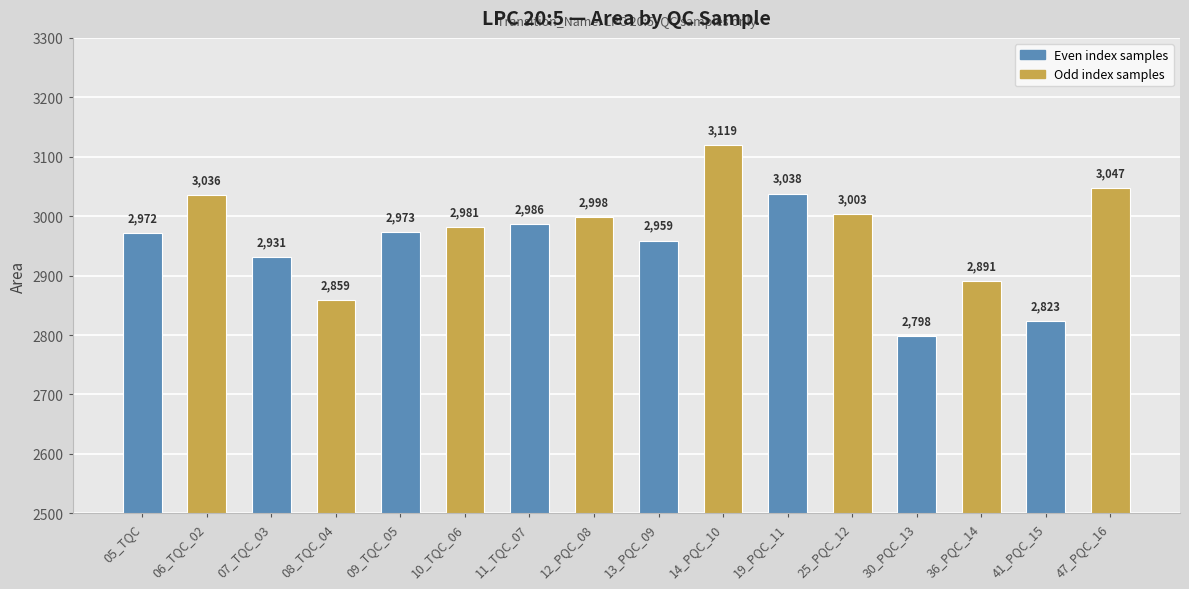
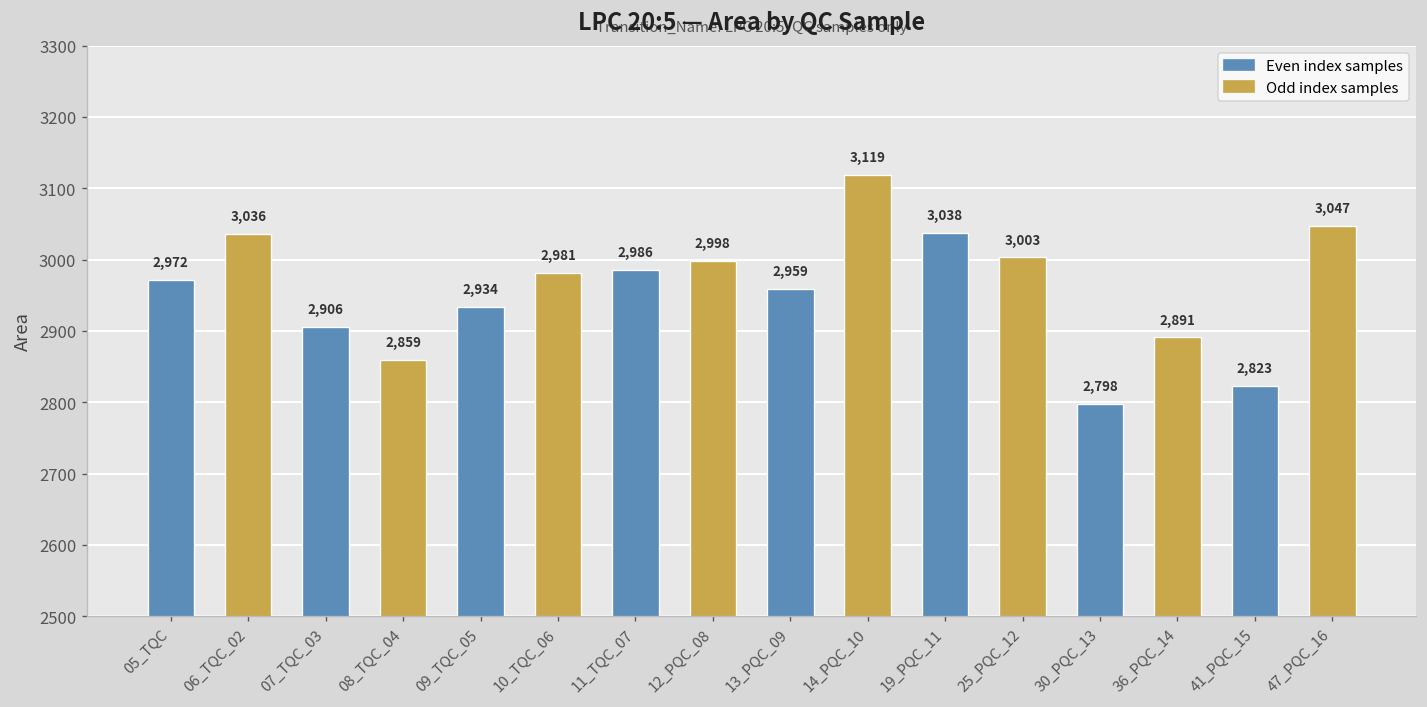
  {
    "05_TQC": "2,972",
    "06_TQC_02": "3,036",
-   "07_TQC_03": "2,931",
+   "07_TQC_03": "2,906",
    "08_TQC_04": "2,859",
-   "09_TQC_05": "2,973",
+   "09_TQC_05": "2,934",
    "10_TQC_06": "2,981",
    "11_TQC_07": "2,986",
    "12_PQC_08": "2,998",
    "13_PQC_09": "2,959",
    "14_PQC_10": "3,119",
    "19_PQC_11": "3,038",
    "25_PQC_12": "3,003",
    "30_PQC_13": "2,798",
    "36_PQC_14": "2,891",
    "41_PQC_15": "2,823",
    "47_PQC_16": "3,047"
  }
